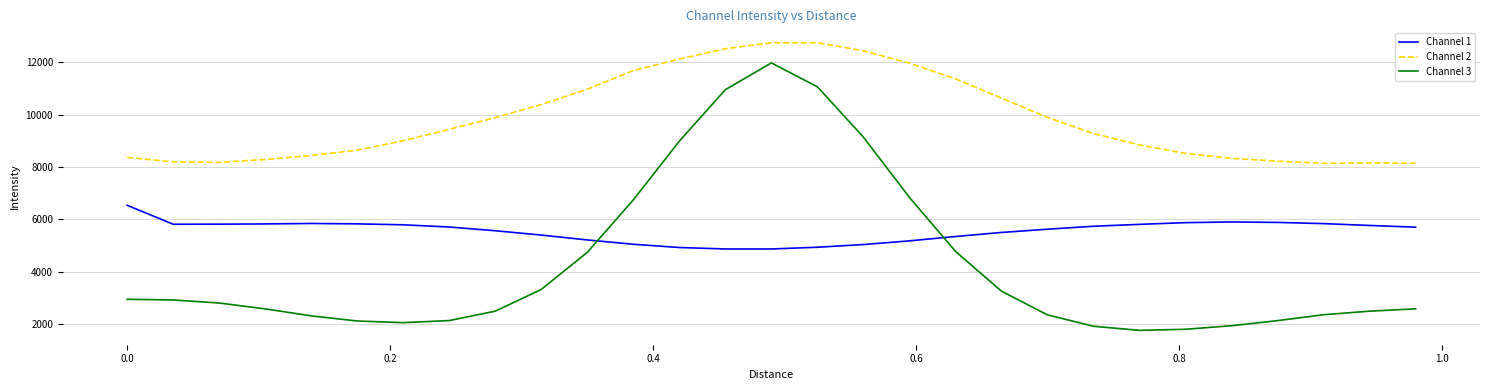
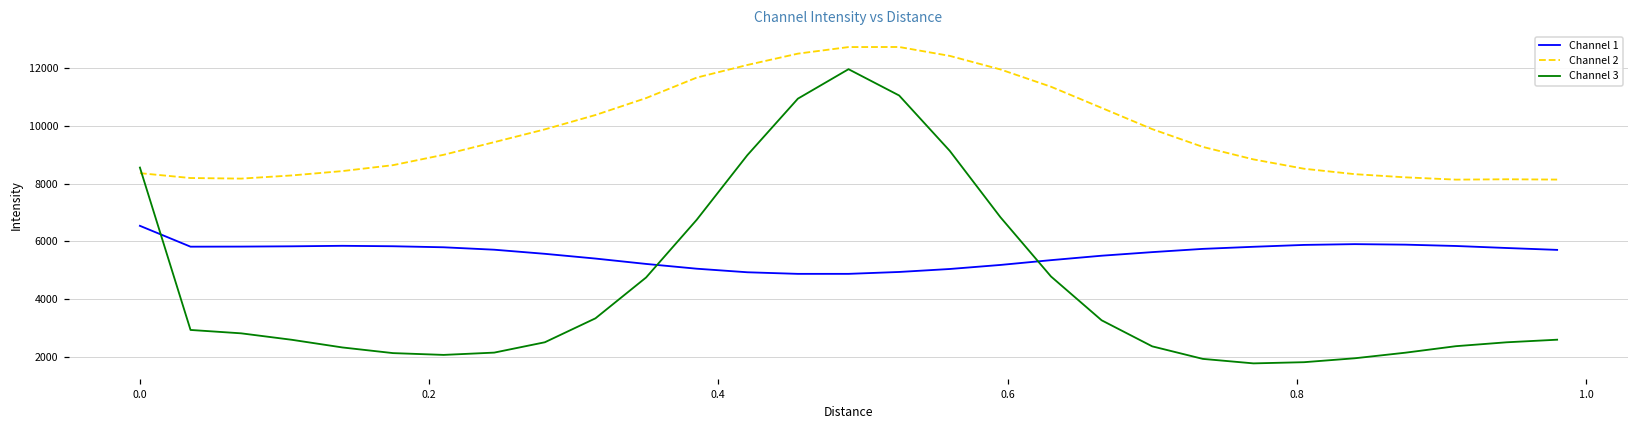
  {
    "Channel 1": {
      "0.0": 6500
    },
    "Channel 2": {
      "0.0": 8400
    },
    "Channel 3": {
-     "0.0": 3000
+     "0.0": 8600
    }
  }
